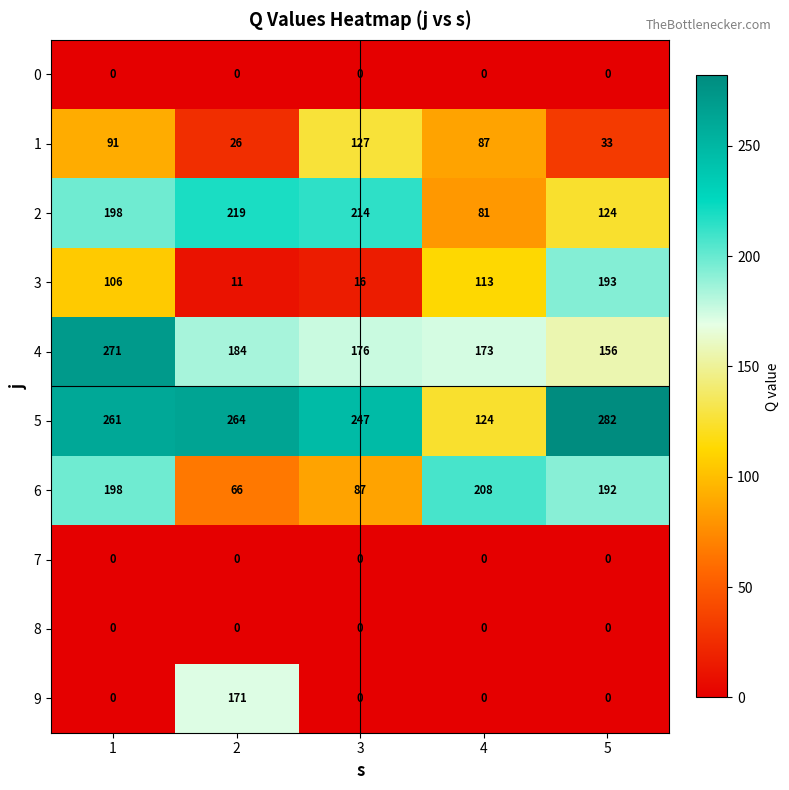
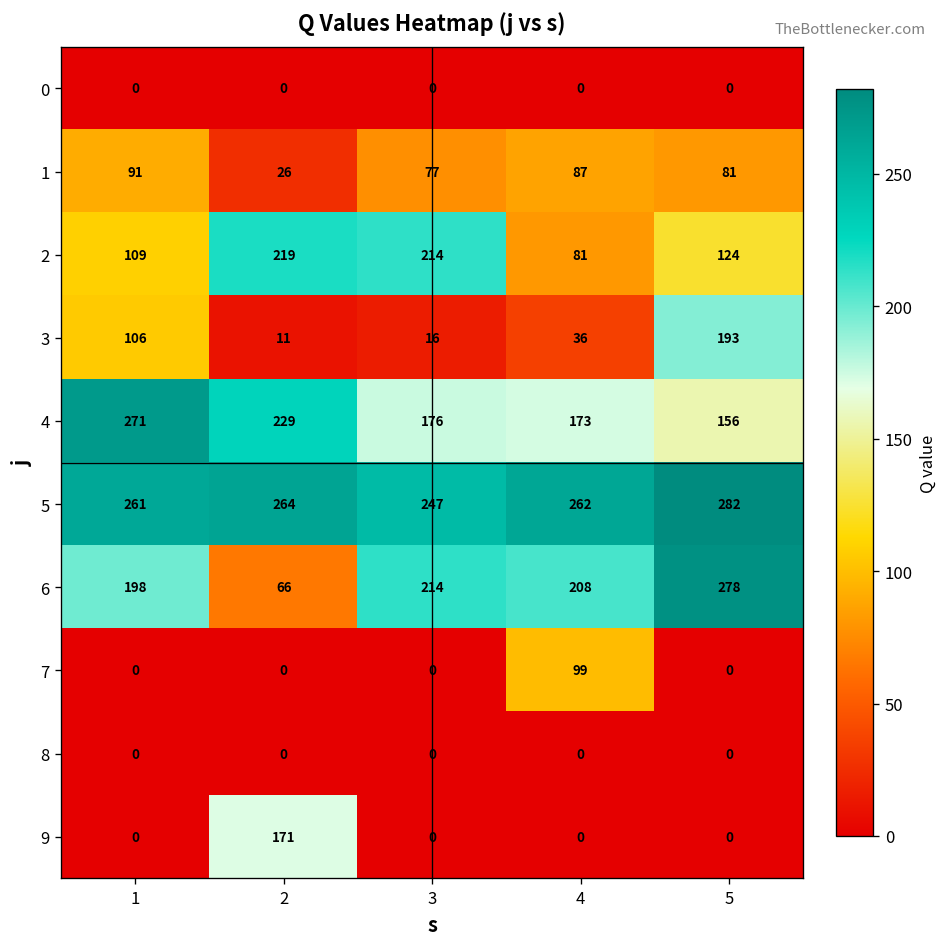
  {
    "0": {
      "1": 0,
      "2": 0,
      "3": 0,
      "4": 0,
      "5": 0
    },
    "1": {
      "1": 91,
      "2": 26,
-     "3": 127,
+     "3": 77,
      "4": 87,
-     "5": 33
+     "5": 81
    },
    "2": {
-     "1": 198,
+     "1": 109,
      "2": 219,
      "3": 214,
      "4": 81,
      "5": 124
    },
    "3": {
      "1": 106,
      "2": 11,
      "3": 16,
-     "4": 113,
+     "4": 36,
      "5": 193
    },
    "4": {
      "1": 271,
-     "2": 184,
+     "2": 229,
      "3": 176,
      "4": 173,
      "5": 156
    },
    "5": {
      "1": 261,
      "2": 264,
      "3": 247,
-     "4": 124,
+     "4": 262,
      "5": 282
    },
    "6": {
      "1": 198,
      "2": 66,
-     "3": 87,
+     "3": 214,
      "4": 208,
-     "5": 192
+     "5": 278
    },
    "7": {
      "1": 0,
      "2": 0,
      "3": 0,
-     "4": 0,
+     "4": 99,
      "5": 0
    },
    "8": {
      "1": 0,
      "2": 0,
      "3": 0,
      "4": 0,
      "5": 0
    },
    "9": {
      "1": 0,
      "2": 171,
      "3": 0,
      "4": 0,
      "5": 0
    }
  }
